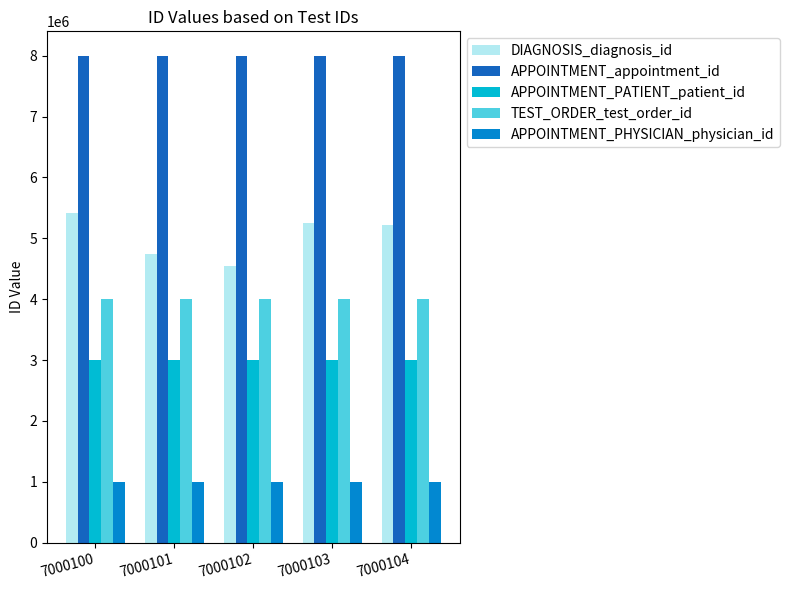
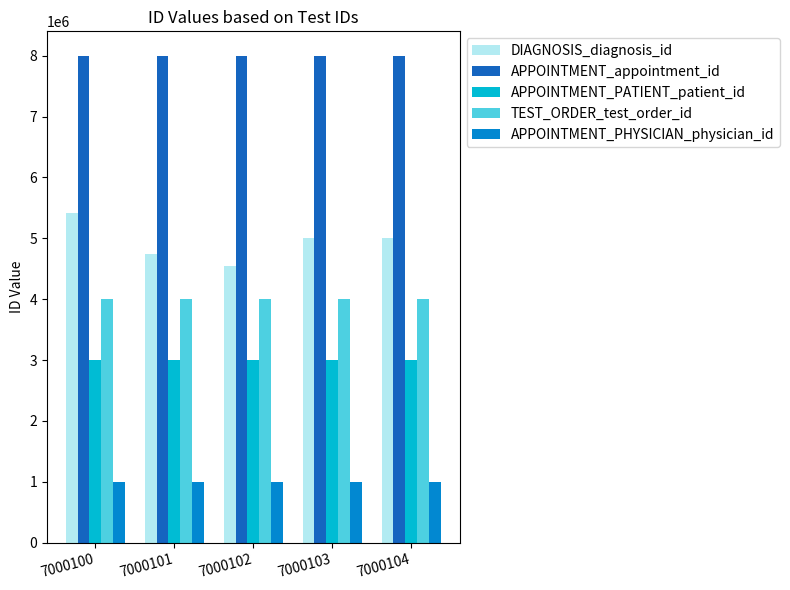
  {
    "DIAGNOSIS_diagnosis_id": {
      "7000100": 5400000,
      "7000101": 4700000,
      "7000102": 4500000,
-     "7000103": 5300000,
-     "7000104": 5200000
+     "7000103": 5000000,
+     "7000104": 5000000
    },
    "TEST_ORDER_test_order_id": {
      "7000100": 4000000,
      "7000101": 4000000,
      "7000102": 4000000,
      "7000103": 4000000,
      "7000104": 4000000
    }
  }
